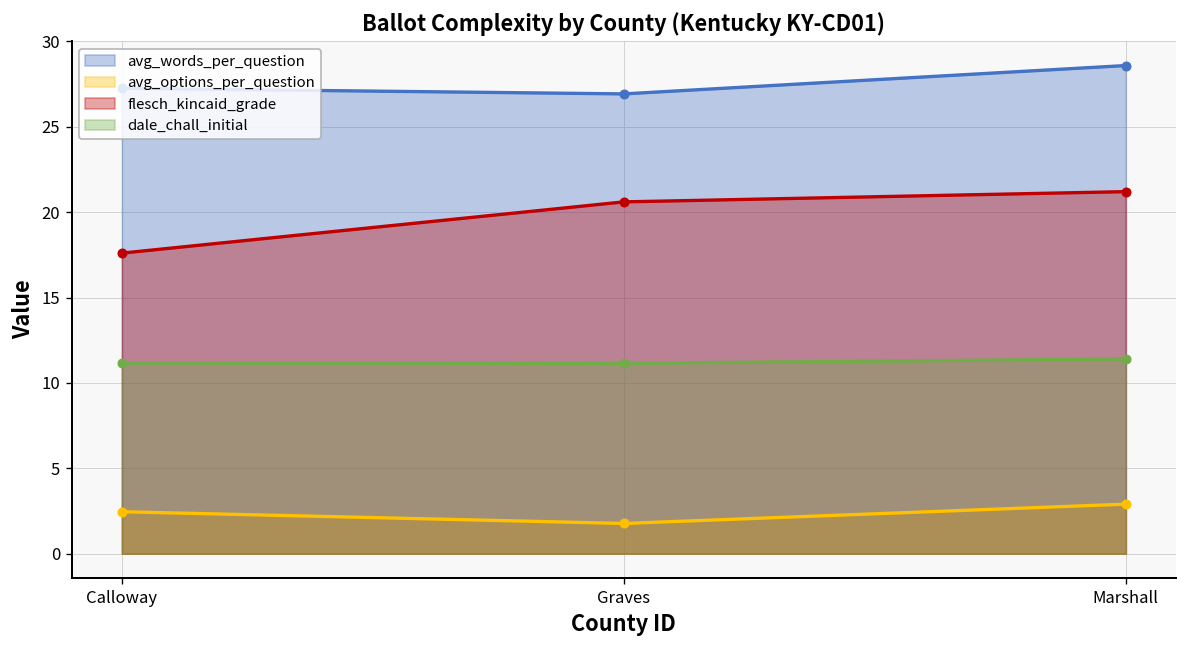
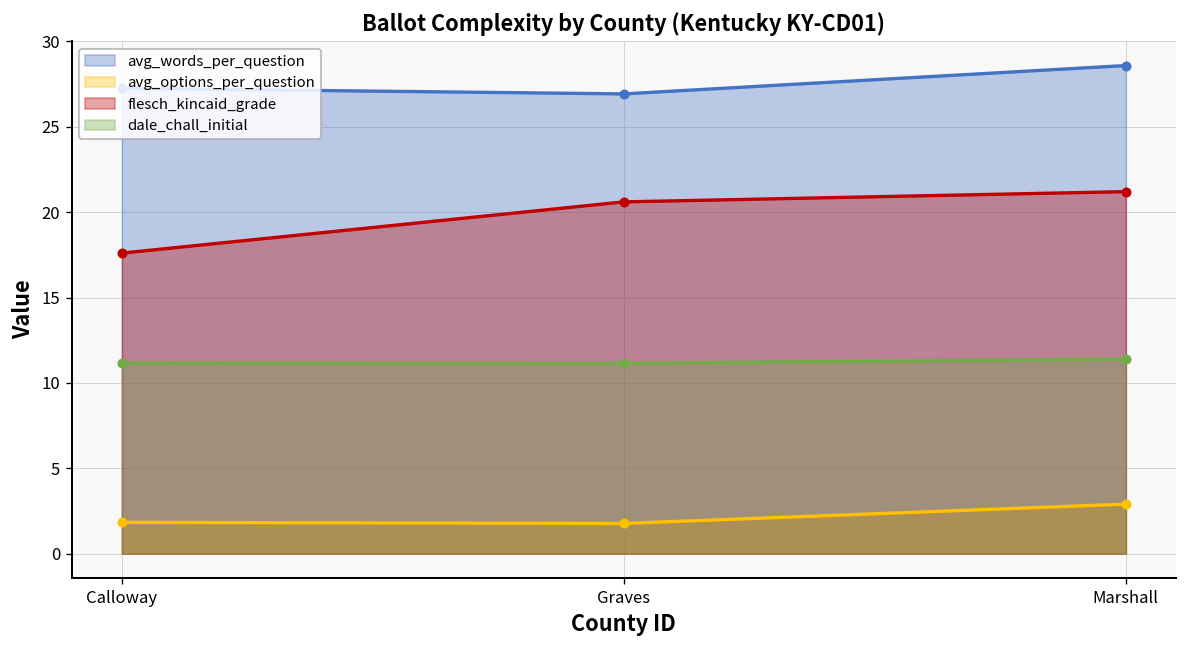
  {
    "avg_words_per_question": {
      "Graves": 26.9,
      "Marshall": 28.6
    },
    "avg_options_per_question": {
-     "Calloway": 2.5,
+     "Calloway": 1.8,
      "Graves": 1.8,
      "Marshall": 2.9
    },
    "flesch_kincaid_grade": {
      "Calloway": 17.6,
      "Graves": 20.6,
      "Marshall": 21.2
    },
    "dale_chall_initial": {
      "Calloway": 11.2,
      "Graves": 11.1,
      "Marshall": 11.4
    }
  }
